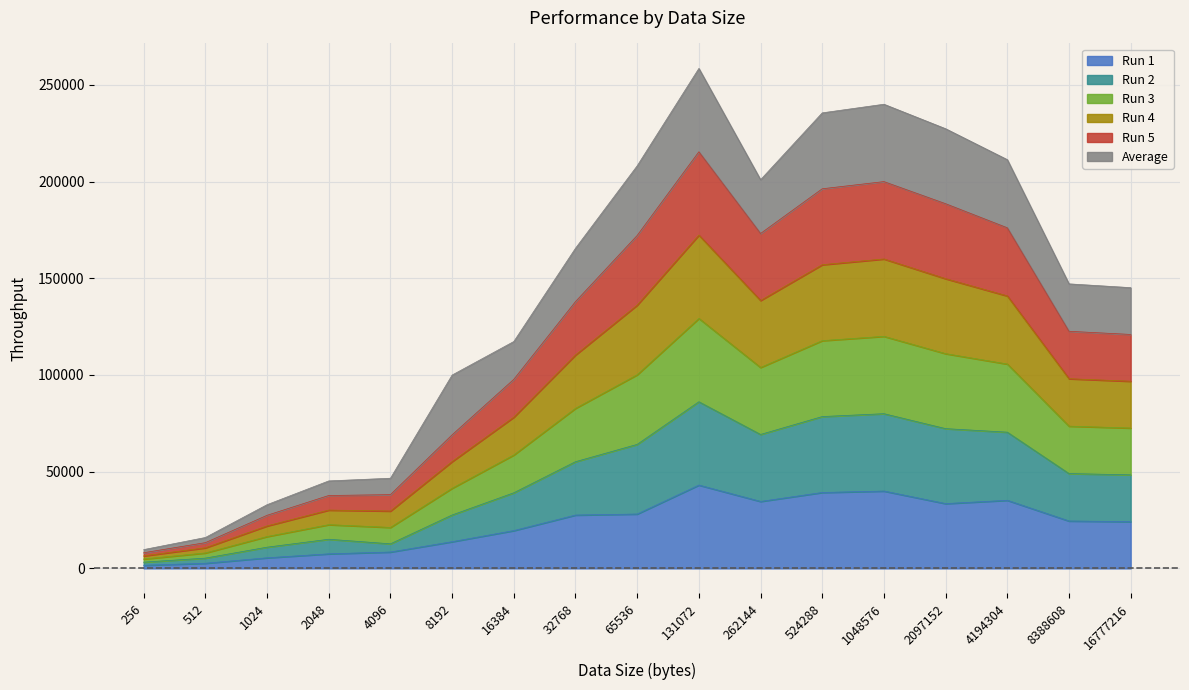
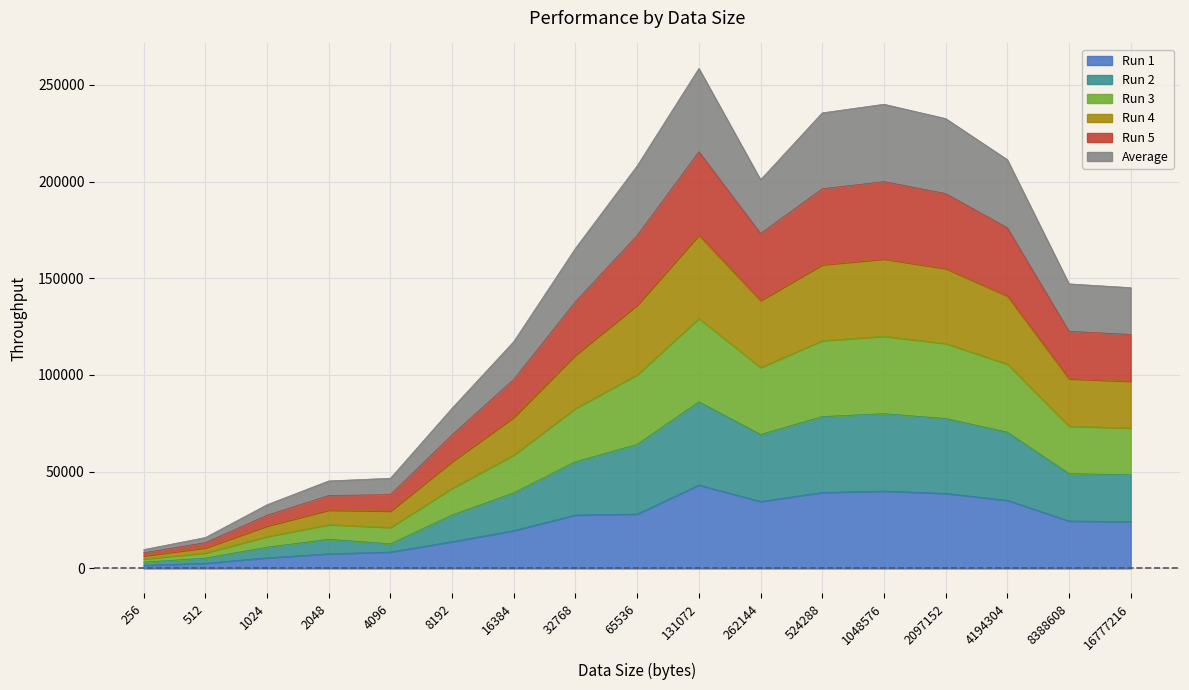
  {
    "Run 1": {
      "256": 2000,
      "512": 3000,
      "1024": 5000,
      "2048": 8000,
      "4096": 8000,
      "8192": 14000,
      "16384": 20000,
      "32768": 28000,
      "65536": 28000,
      "131072": 43000,
      "262144": 35000,
      "524288": 39000,
      "1048576": 40000,
-     "2097152": 34000,
+     "2097152": 39000,
      "4194304": 35000,
      "8388608": 25000,
      "16777216": 24000
    },
    "Run 2": {
      "256": 2000,
      "512": 3000,
      "1024": 5000,
      "2048": 8000,
      "4096": 4000,
      "8192": 14000,
      "16384": 20000,
      "32768": 28000,
      "65536": 36000,
      "131072": 43000,
      "262144": 35000,
      "524288": 39000,
      "1048576": 40000,
      "2097152": 39000,
      "4194304": 35000,
      "8388608": 25000,
      "16777216": 24000
    },
    "Run 3": {
      "256": 2000,
      "512": 3000,
      "1024": 5000,
      "2048": 8000,
      "4096": 8000,
      "8192": 14000,
      "16384": 20000,
      "32768": 28000,
      "65536": 36000,
      "131072": 43000,
      "262144": 35000,
      "524288": 39000,
      "1048576": 40000,
      "2097152": 39000,
      "4194304": 35000,
      "8388608": 25000,
      "16777216": 24000
    },
    "Run 4": {
      "256": 2000,
      "512": 3000,
      "1024": 5000,
      "2048": 8000,
      "4096": 8000,
      "8192": 14000,
      "16384": 20000,
      "32768": 28000,
      "65536": 36000,
      "131072": 43000,
      "262144": 35000,
      "524288": 39000,
      "1048576": 40000,
      "2097152": 39000,
      "4194304": 35000,
      "8388608": 25000,
      "16777216": 24000
    },
    "Run 5": {
      "256": 2000,
      "512": 3000,
      "1024": 5000,
      "2048": 8000,
      "4096": 8000,
      "8192": 14000,
      "16384": 20000,
      "32768": 28000,
      "65536": 36000,
      "131072": 43000,
      "262144": 35000,
      "524288": 39000,
      "1048576": 40000,
      "2097152": 39000,
      "4194304": 35000,
      "8388608": 25000,
      "16777216": 24000
    },
    "Average": {
      "256": 2000,
      "512": 3000,
      "1024": 5000,
      "2048": 8000,
      "4096": 8000,
-     "8192": 31000,
+     "8192": 14000,
      "16384": 20000,
      "32768": 28000,
      "65536": 36000,
      "131072": 43000,
      "262144": 28000,
      "524288": 39000,
      "1048576": 40000,
      "2097152": 39000,
      "4194304": 35000,
      "8388608": 25000,
      "16777216": 24000
    }
  }
